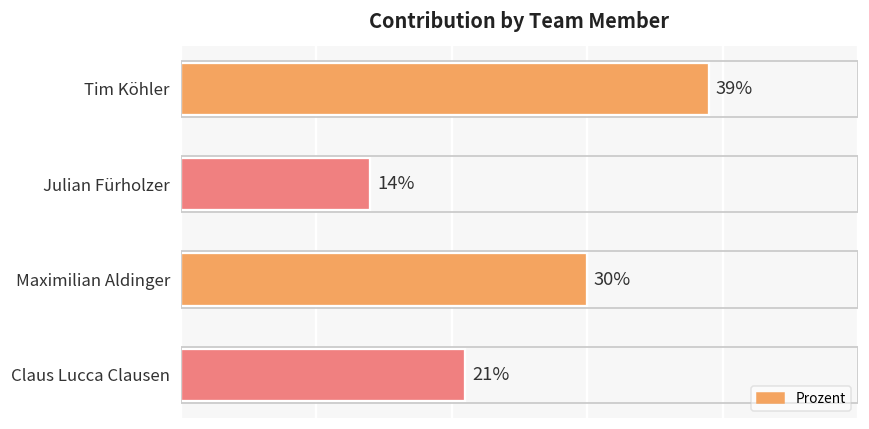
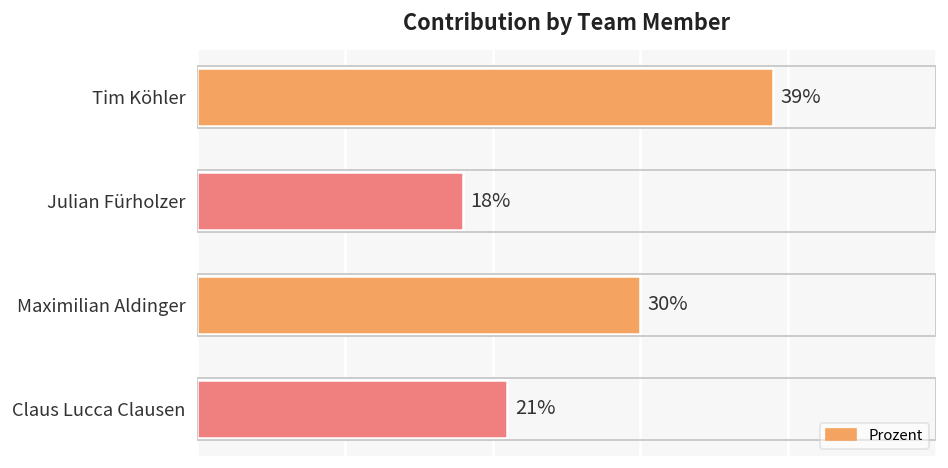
  {
    "Tim Köhler": "39%",
-   "Julian Fürholzer": "14%",
+   "Julian Fürholzer": "18%",
    "Maximilian Aldinger": "30%",
    "Claus Lucca Clausen": "21%"
  }
